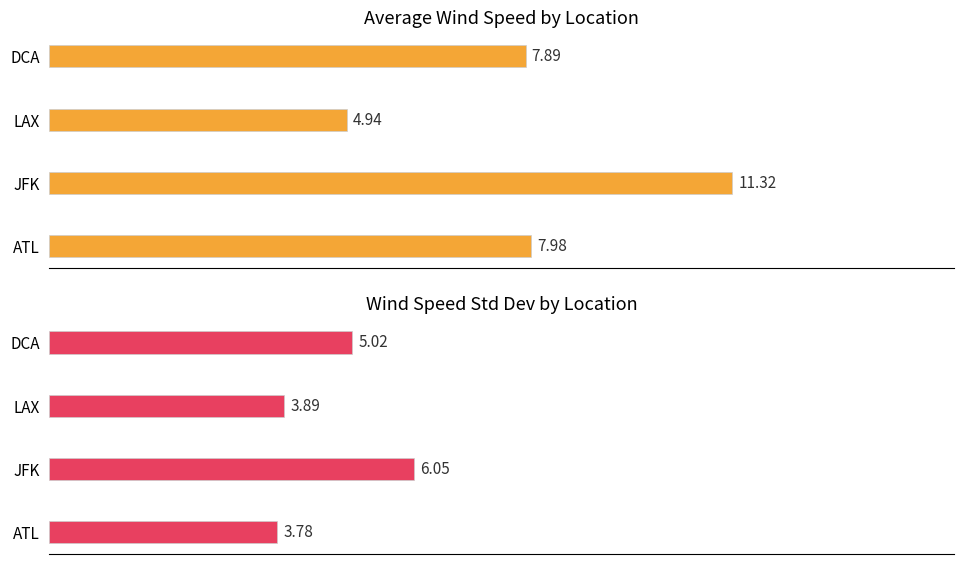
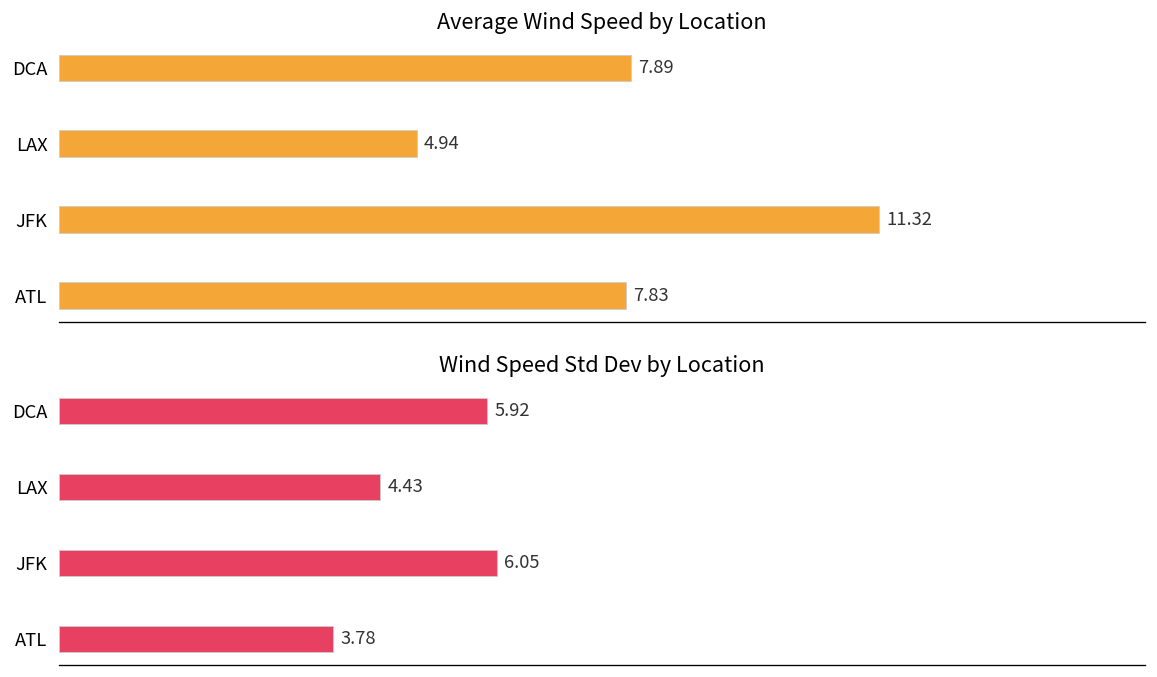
  {
    "Average Wind Speed by Location": {
      "DCA": 7.89,
      "LAX": 4.94,
      "JFK": 11.32,
-     "ATL": 7.98
+     "ATL": 7.83
    },
    "Wind Speed Std Dev by Location": {
-     "DCA": 5.02,
-     "LAX": 3.89,
+     "DCA": 5.92,
+     "LAX": 4.43,
      "JFK": 6.05,
      "ATL": 3.78
    }
  }
